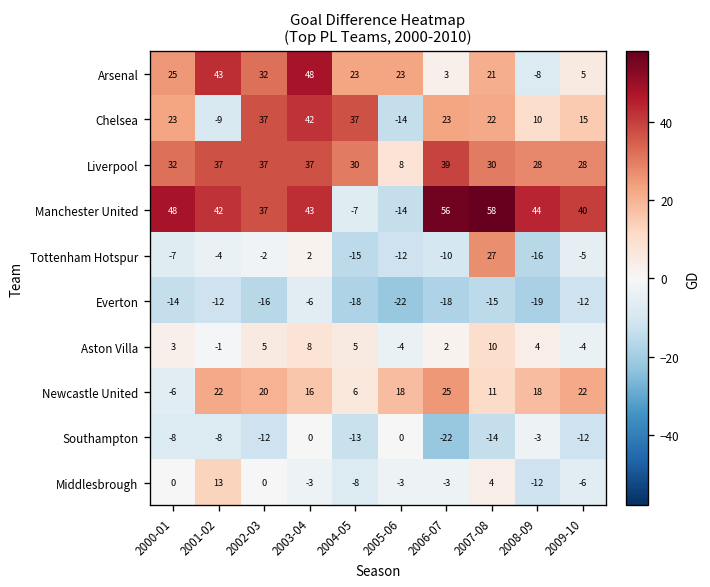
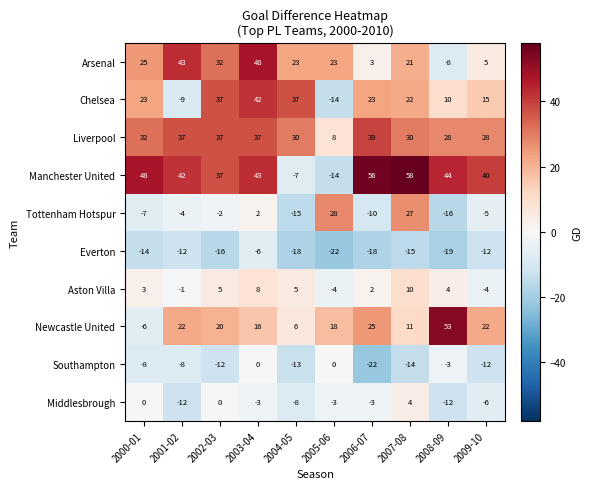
  {
    "Arsenal": {
      "2000-01": 25,
      "2001-02": 43,
      "2002-03": 32,
      "2003-04": 48,
      "2004-05": 23,
      "2005-06": 23,
      "2006-07": 3,
      "2007-08": 21,
      "2008-09": -8,
      "2009-10": 5
    },
    "Chelsea": {
      "2000-01": 23,
      "2001-02": -9,
      "2002-03": 37,
      "2003-04": 42,
      "2004-05": 37,
      "2005-06": -14,
      "2006-07": 23,
      "2007-08": 22,
      "2008-09": 10,
      "2009-10": 15
    },
    "Liverpool": {
      "2000-01": 32,
      "2001-02": 37,
      "2002-03": 37,
      "2003-04": 37,
      "2004-05": 30,
      "2005-06": 8,
      "2006-07": 39,
      "2007-08": 30,
      "2008-09": 28,
      "2009-10": 28
    },
    "Manchester United": {
      "2000-01": 48,
      "2001-02": 42,
      "2002-03": 37,
      "2003-04": 43,
      "2004-05": -7,
      "2005-06": -14,
      "2006-07": 56,
      "2007-08": 58,
      "2008-09": 44,
      "2009-10": 40
    },
    "Tottenham Hotspur": {
      "2000-01": -7,
      "2001-02": -4,
      "2002-03": -2,
      "2003-04": 2,
      "2004-05": -15,
-     "2005-06": -12,
+     "2005-06": 28,
      "2006-07": -10,
      "2007-08": 27,
      "2008-09": -16,
      "2009-10": -5
    },
    "Everton": {
      "2000-01": -14,
      "2001-02": -12,
      "2002-03": -16,
      "2003-04": -6,
      "2004-05": -18,
      "2005-06": -22,
      "2006-07": -18,
      "2007-08": -15,
      "2008-09": -19,
      "2009-10": -12
    },
    "Aston Villa": {
      "2000-01": 3,
      "2001-02": -1,
      "2002-03": 5,
      "2003-04": 8,
      "2004-05": 5,
      "2005-06": -4,
      "2006-07": 2,
      "2007-08": 10,
      "2008-09": 4,
      "2009-10": -4
    },
    "Newcastle United": {
      "2000-01": -6,
      "2001-02": 22,
      "2002-03": 20,
      "2003-04": 16,
      "2004-05": 6,
      "2005-06": 18,
      "2006-07": 25,
      "2007-08": 11,
-     "2008-09": 18,
+     "2008-09": 53,
      "2009-10": 22
    },
    "Southampton": {
      "2000-01": -8,
      "2001-02": -8,
      "2002-03": -12,
      "2003-04": 0,
      "2004-05": -13,
      "2005-06": 0,
      "2006-07": -22,
      "2007-08": -14,
      "2008-09": -3,
      "2009-10": -12
    },
    "Middlesbrough": {
      "2000-01": 0,
-     "2001-02": 13,
+     "2001-02": -12,
      "2002-03": 0,
      "2003-04": -3,
      "2004-05": -8,
      "2005-06": -3,
      "2006-07": -3,
      "2007-08": 4,
      "2008-09": -12,
      "2009-10": -6
    }
  }
